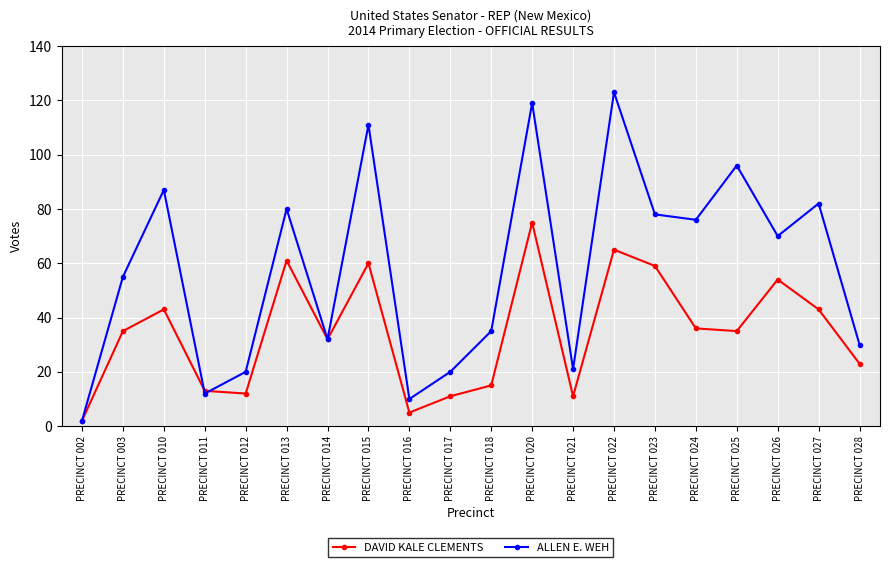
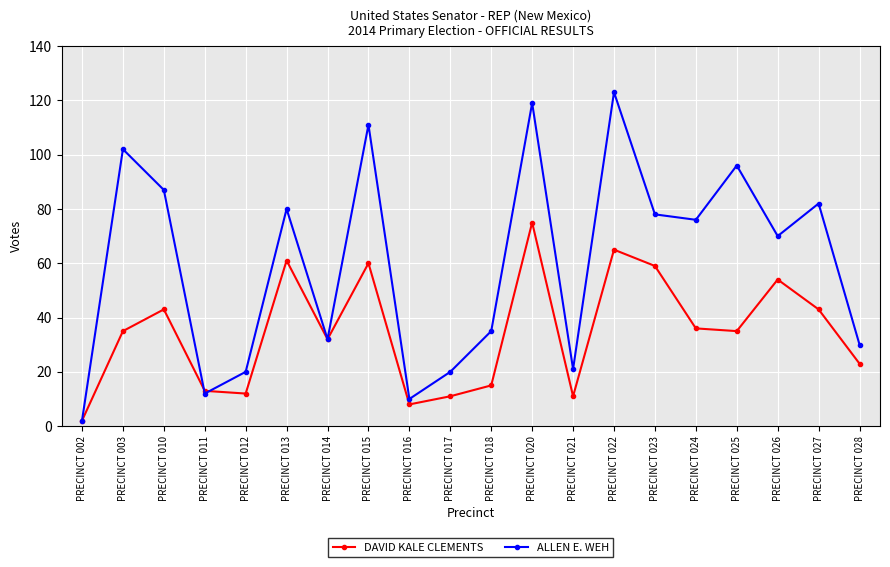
  {
    "DAVID KALE CLEMENTS": {
      "PRECINCT 003": 35,
      "PRECINCT 010": 43,
      "PRECINCT 011": 13,
      "PRECINCT 012": 12,
      "PRECINCT 013": 61,
      "PRECINCT 015": 60,
-     "PRECINCT 016": 5,
+     "PRECINCT 016": 8,
      "PRECINCT 017": 11,
      "PRECINCT 018": 15,
      "PRECINCT 020": 75,
      "PRECINCT 021": 11,
      "PRECINCT 022": 65,
      "PRECINCT 023": 59,
      "PRECINCT 024": 36,
      "PRECINCT 025": 35,
      "PRECINCT 026": 54,
      "PRECINCT 027": 43,
      "PRECINCT 028": 23
    },
    "ALLEN E. WEH": {
-     "PRECINCT 003": 55,
+     "PRECINCT 003": 102,
      "PRECINCT 010": 87,
      "PRECINCT 011": 12,
      "PRECINCT 012": 20,
      "PRECINCT 013": 80,
      "PRECINCT 015": 111,
      "PRECINCT 016": 10,
      "PRECINCT 017": 20,
      "PRECINCT 018": 35,
      "PRECINCT 020": 119,
      "PRECINCT 021": 21,
      "PRECINCT 022": 123,
      "PRECINCT 023": 78,
      "PRECINCT 024": 76,
      "PRECINCT 025": 96,
      "PRECINCT 026": 70,
      "PRECINCT 027": 82,
      "PRECINCT 028": 30
    }
  }
